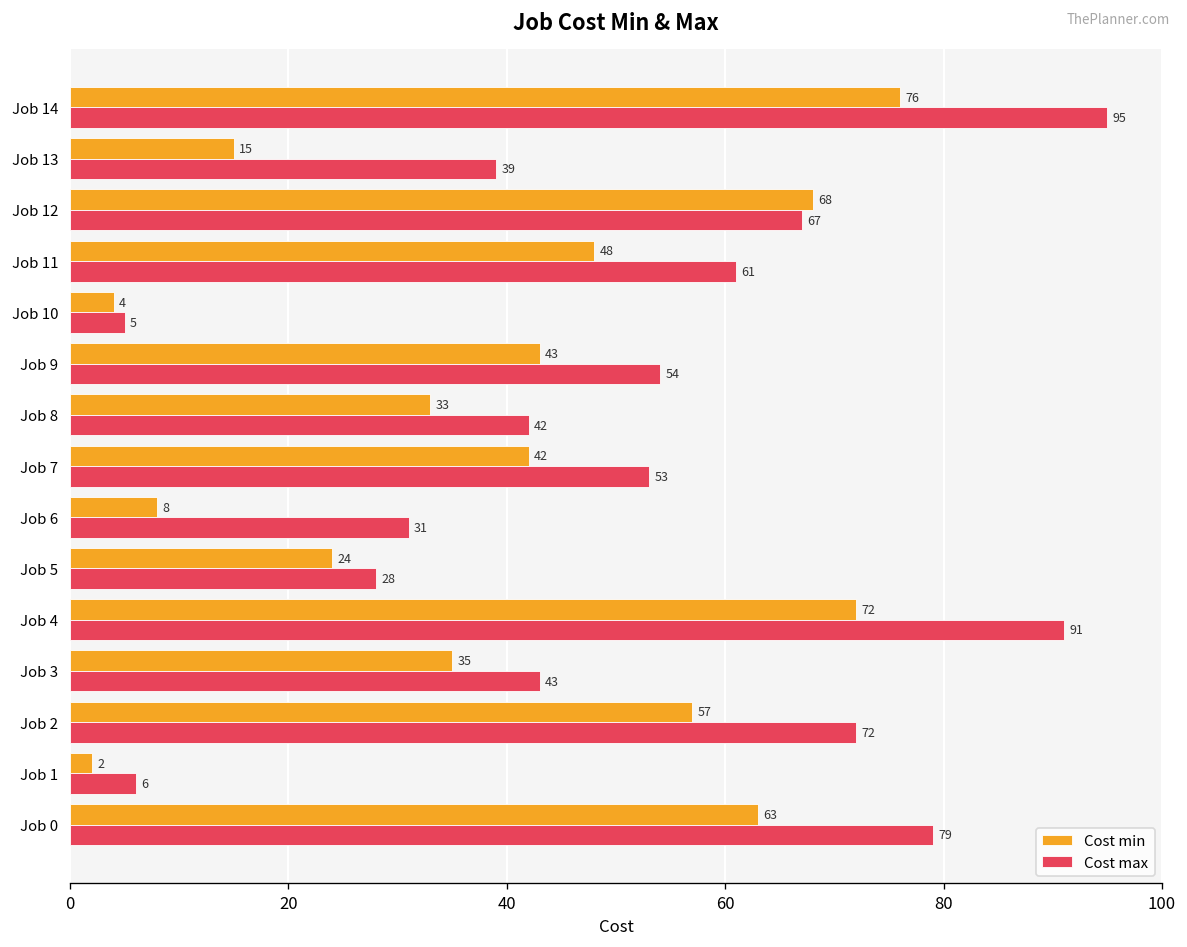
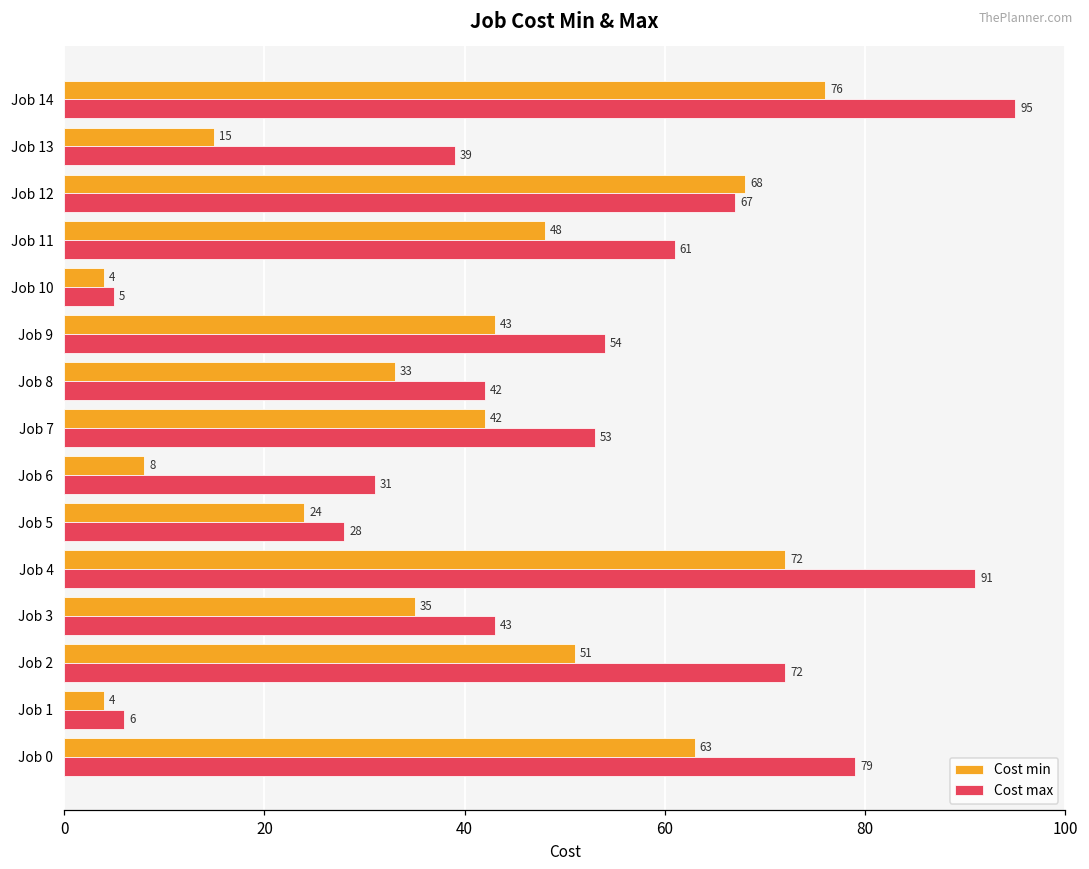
  {
    "Cost min": {
      "Job 14": 76,
      "Job 13": 15,
      "Job 12": 68,
      "Job 11": 48,
      "Job 10": 4,
      "Job 9": 43,
      "Job 8": 33,
      "Job 7": 42,
      "Job 6": 8,
      "Job 5": 24,
      "Job 4": 72,
      "Job 3": 35,
-     "Job 2": 57,
-     "Job 1": 2,
+     "Job 2": 51,
+     "Job 1": 4,
      "Job 0": 63
    },
    "Cost max": {
      "Job 14": 95,
      "Job 13": 39,
      "Job 12": 67,
      "Job 11": 61,
      "Job 10": 5,
      "Job 9": 54,
      "Job 8": 42,
      "Job 7": 53,
      "Job 6": 31,
      "Job 5": 28,
      "Job 4": 91,
      "Job 3": 43,
      "Job 2": 72,
      "Job 1": 6,
      "Job 0": 79
    }
  }
